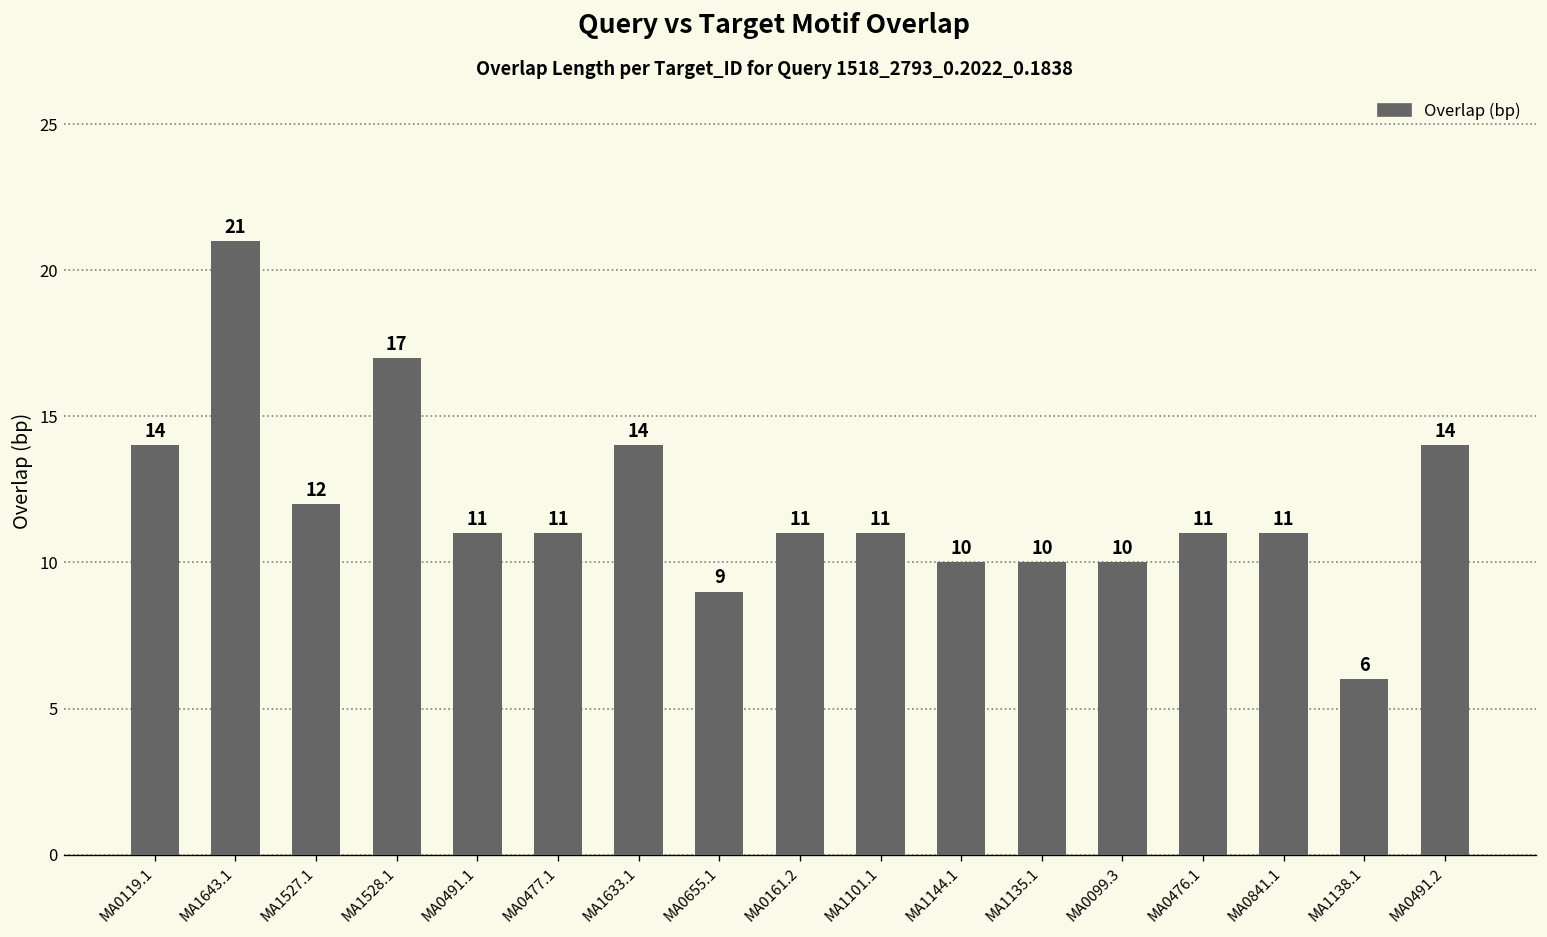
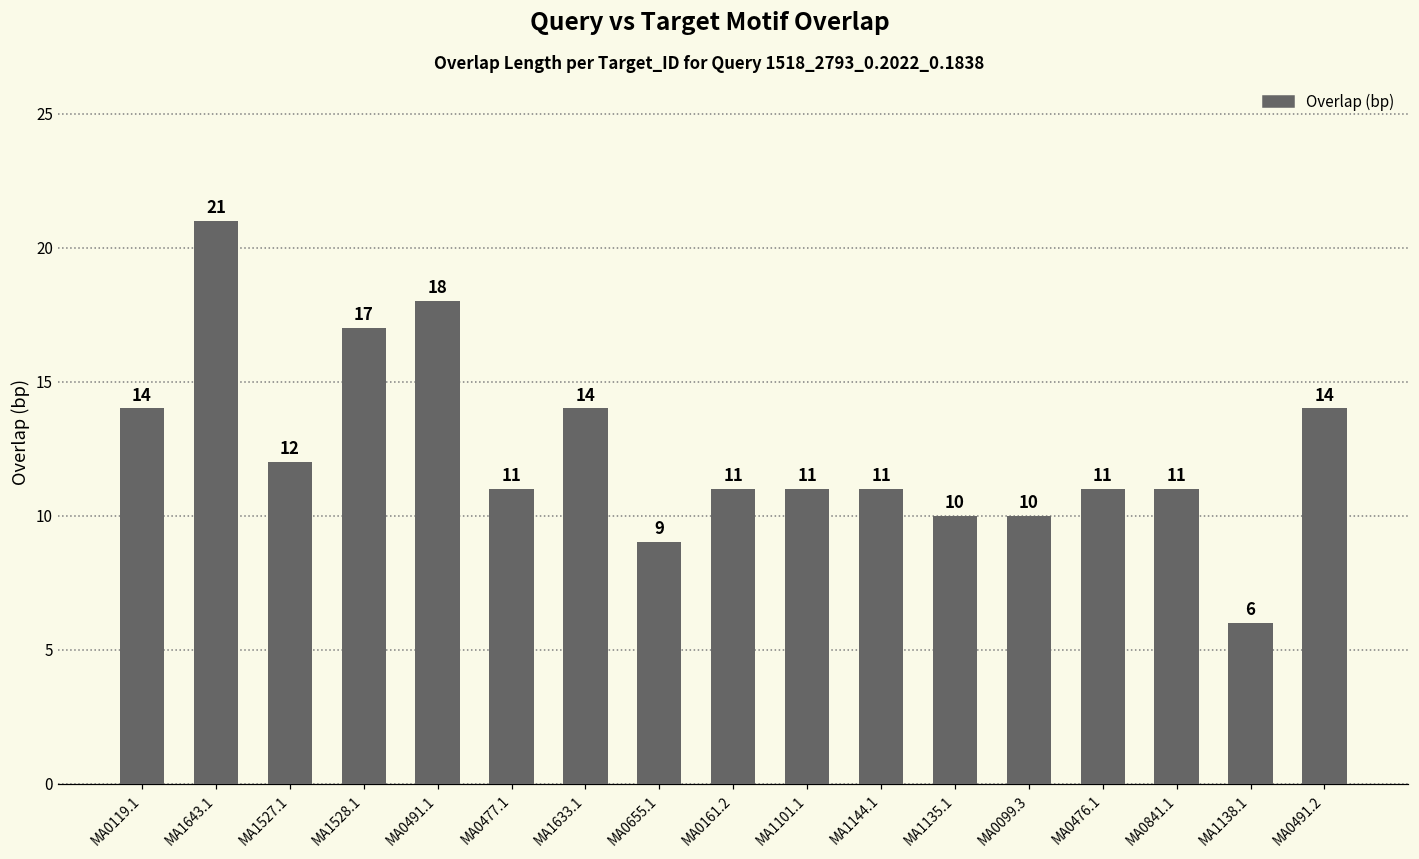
  {
    "MA0119.1": 14,
    "MA1643.1": 21,
    "MA1527.1": 12,
    "MA1528.1": 17,
-   "MA0491.1": 11,
+   "MA0491.1": 18,
    "MA0477.1": 11,
    "MA1633.1": 14,
    "MA0655.1": 9,
    "MA0161.2": 11,
    "MA1101.1": 11,
-   "MA1144.1": 10,
+   "MA1144.1": 11,
    "MA1135.1": 10,
    "MA0099.3": 10,
    "MA0476.1": 11,
    "MA0841.1": 11,
    "MA1138.1": 6,
    "MA0491.2": 14
  }
